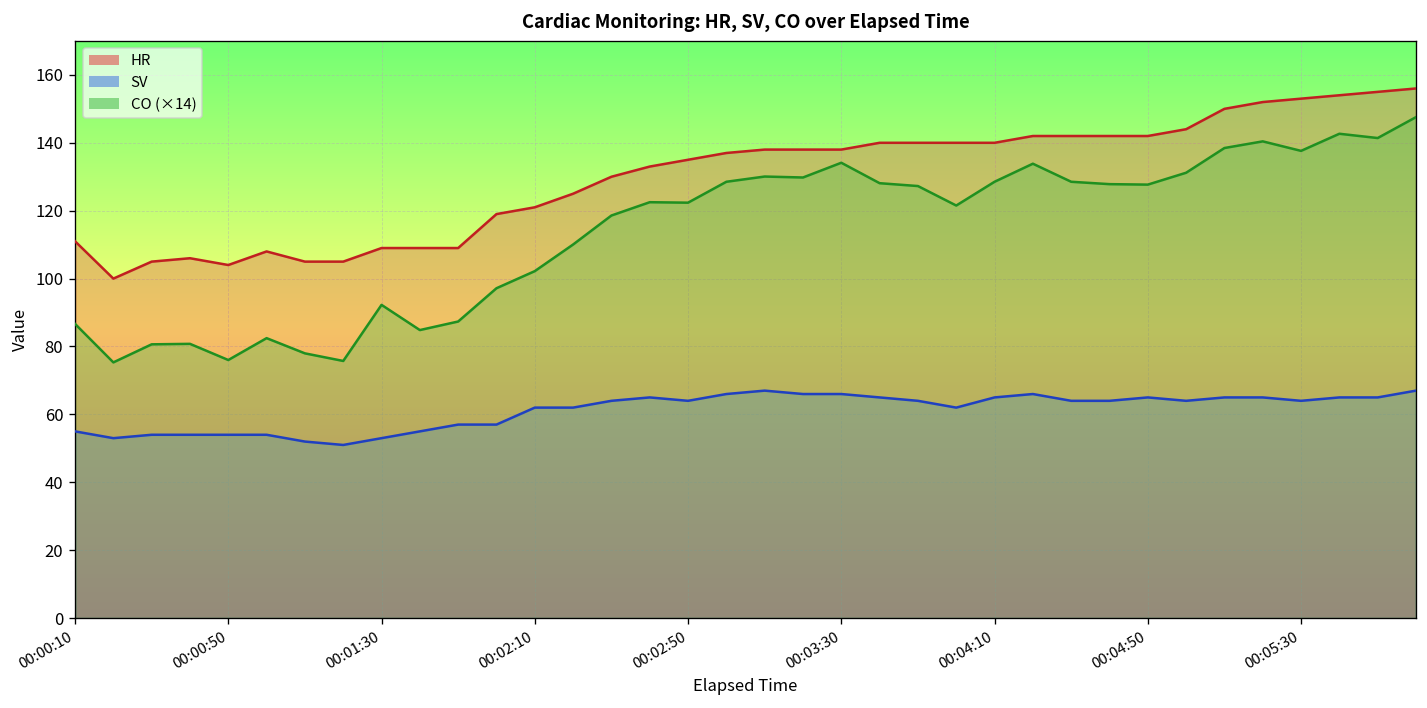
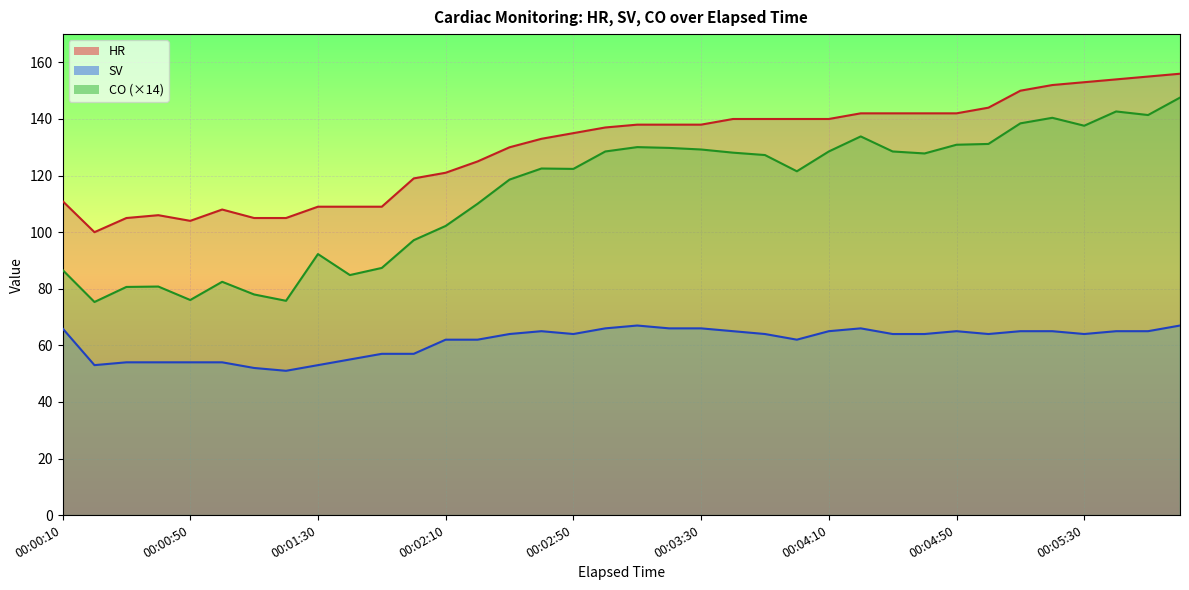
  {
    "HR": {
      "00:00:10": 111,
      "00:00:50": 104,
      "00:01:30": 109,
      "00:02:10": 121,
      "00:02:50": 135,
      "00:03:30": 138,
      "00:04:10": 140,
      "00:04:50": 142,
      "00:05:30": 153
    },
    "SV": {
-     "00:00:10": 55,
+     "00:00:10": 66,
      "00:00:50": 54,
      "00:01:30": 53,
      "00:02:10": 62,
      "00:02:50": 64,
      "00:03:30": 66,
      "00:04:10": 65,
      "00:04:50": 65,
      "00:05:30": 64
    },
    "CO (×14)": {
      "00:00:10": 87,
      "00:00:50": 76,
      "00:01:30": 92,
      "00:02:10": 102,
      "00:02:50": 122,
-     "00:03:30": 134,
+     "00:03:30": 129,
      "00:04:10": 129,
-     "00:04:50": 128,
+     "00:04:50": 131,
      "00:05:30": 138
    }
  }
